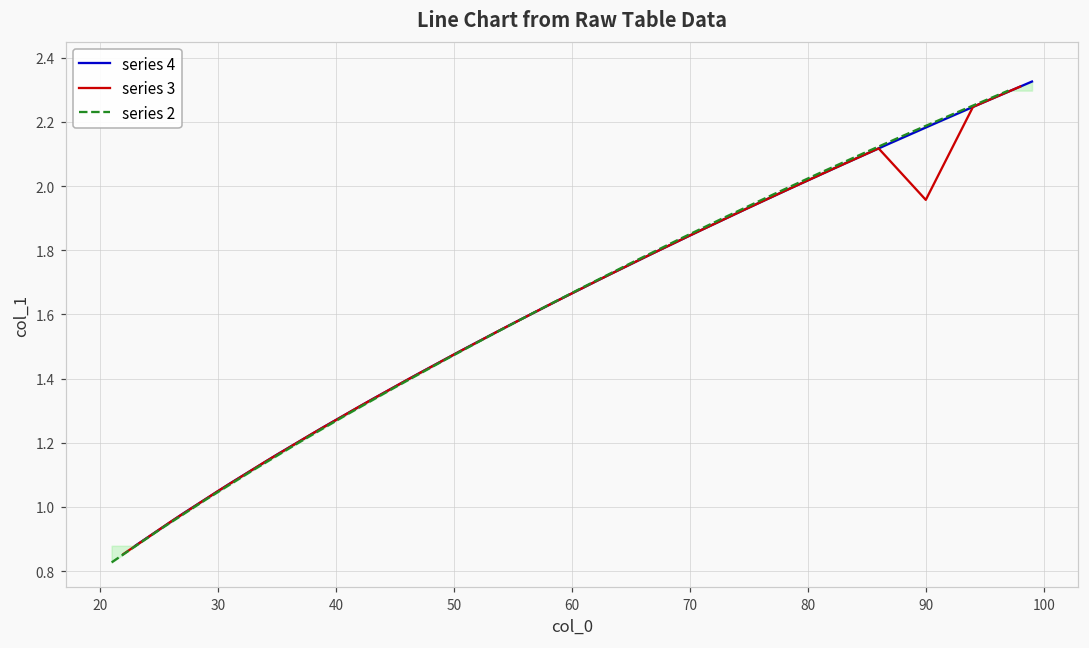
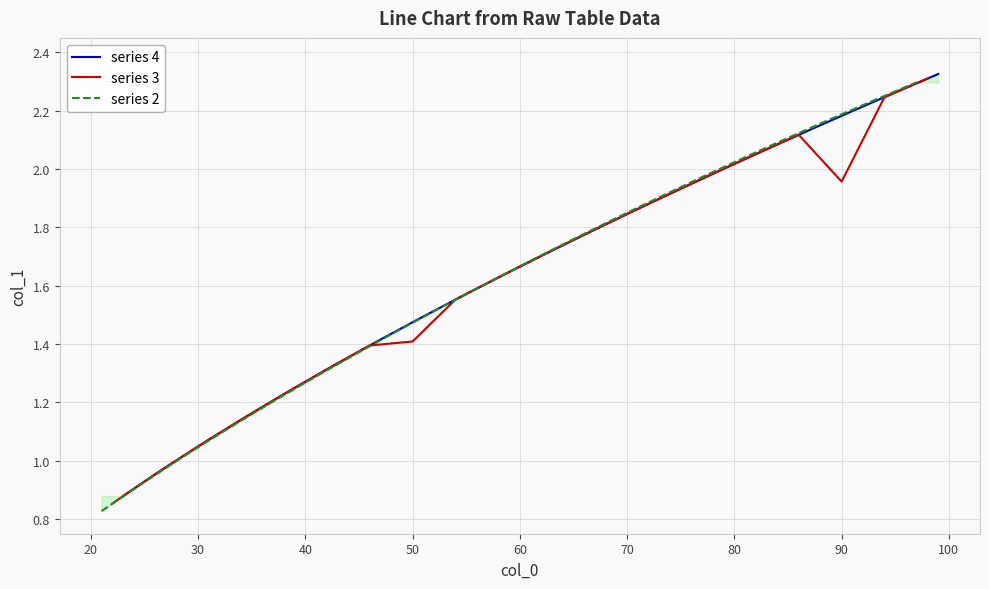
  {
    "series 3": {
      "30": 1.05,
-     "50": 1.48,
+     "50": 1.41,
      "70": 1.85,
      "90": 1.96
    }
  }
